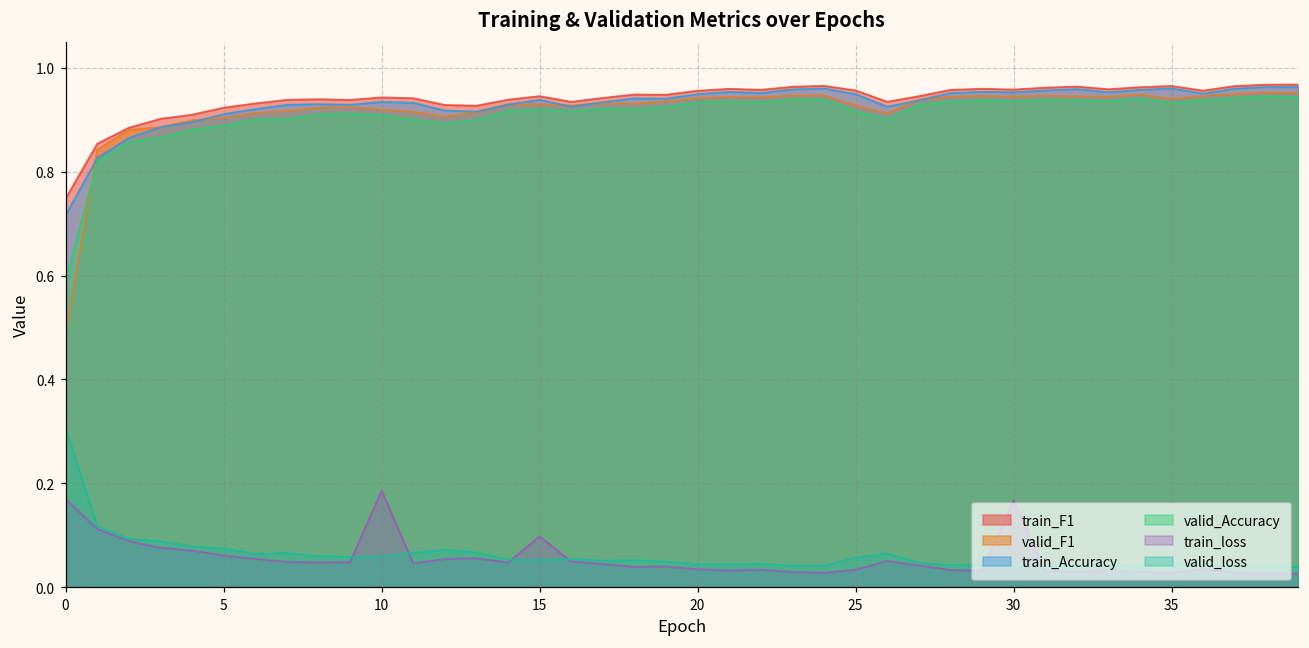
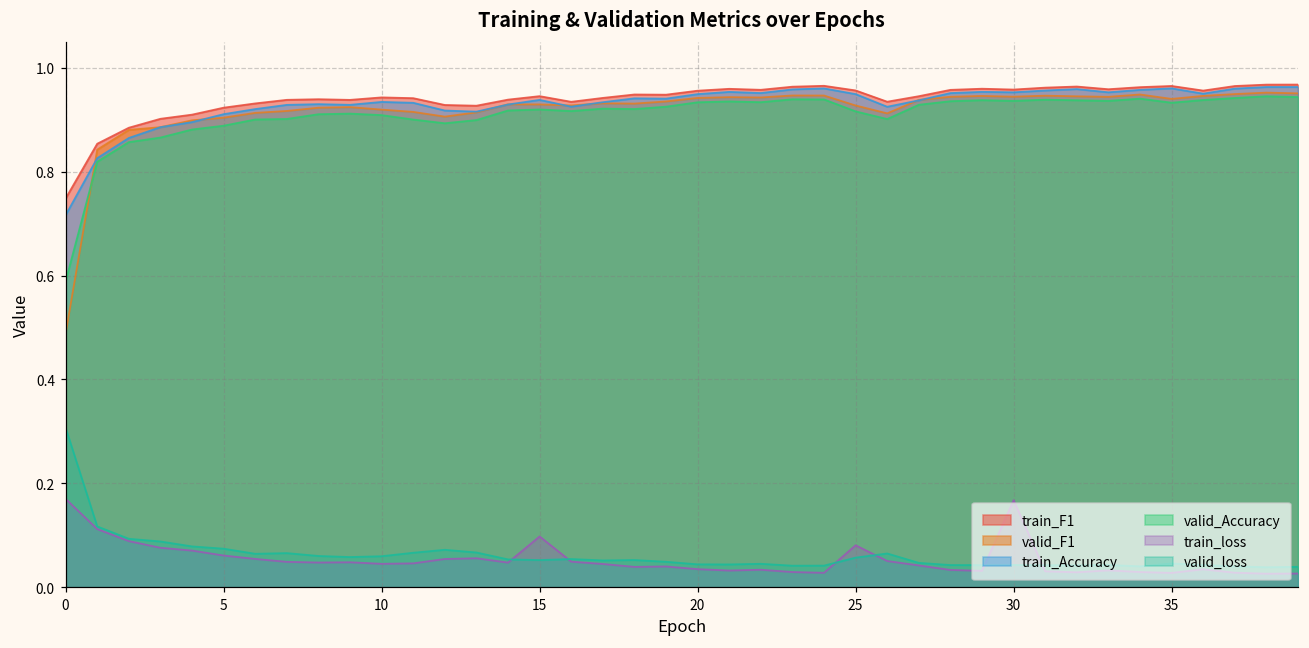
  {
    "train_loss": {
      "0": 0.17,
      "5": 0.06,
-     "10": 0.19,
+     "10": 0.05,
      "15": 0.10,
      "20": 0.03,
-     "25": 0.03,
+     "25": 0.08,
      "30": 0.17
    }
  }
